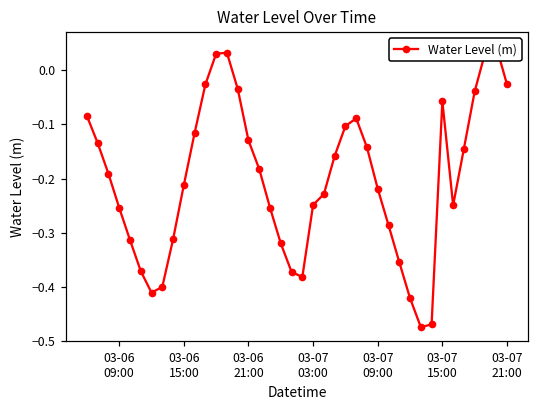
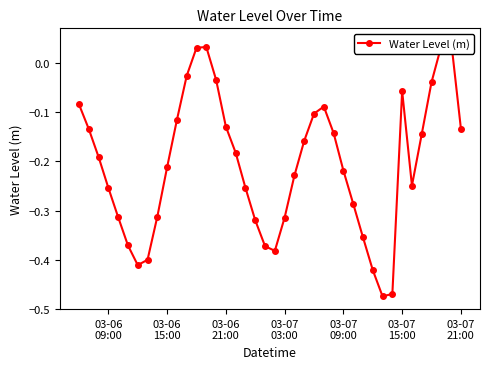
  {
    "03-06 09:00": -0.25,
    "03-06 15:00": -0.21,
    "03-06 21:00": -0.13,
-   "03-07 03:00": -0.25,
+   "03-07 03:00": -0.31,
    "03-07 09:00": -0.22,
    "03-07 15:00": -0.06,
-   "03-07 21:00": -0.03
+   "03-07 21:00": -0.13
  }
